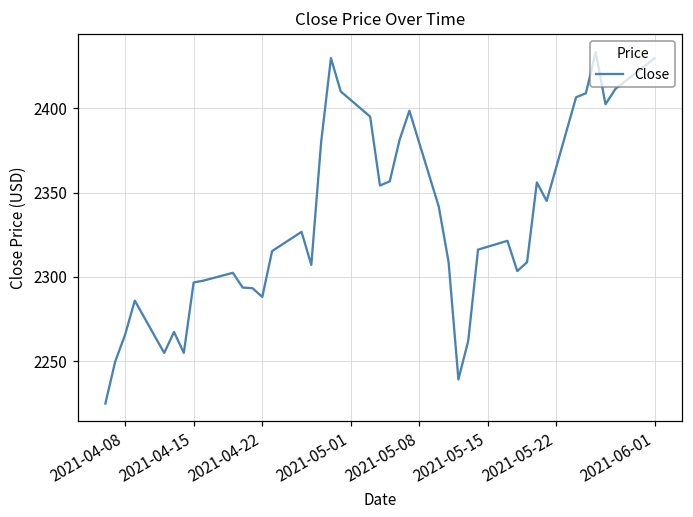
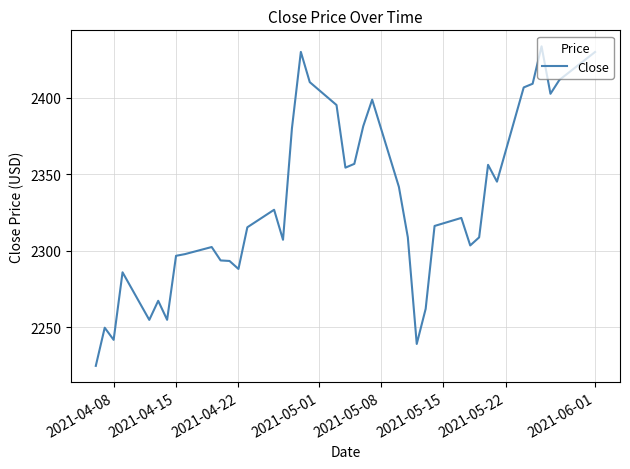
  {
-   "2021-04-08": 2265,
+   "2021-04-08": 2242,
    "2021-04-15": 2297,
    "2021-04-22": 2288
  }
